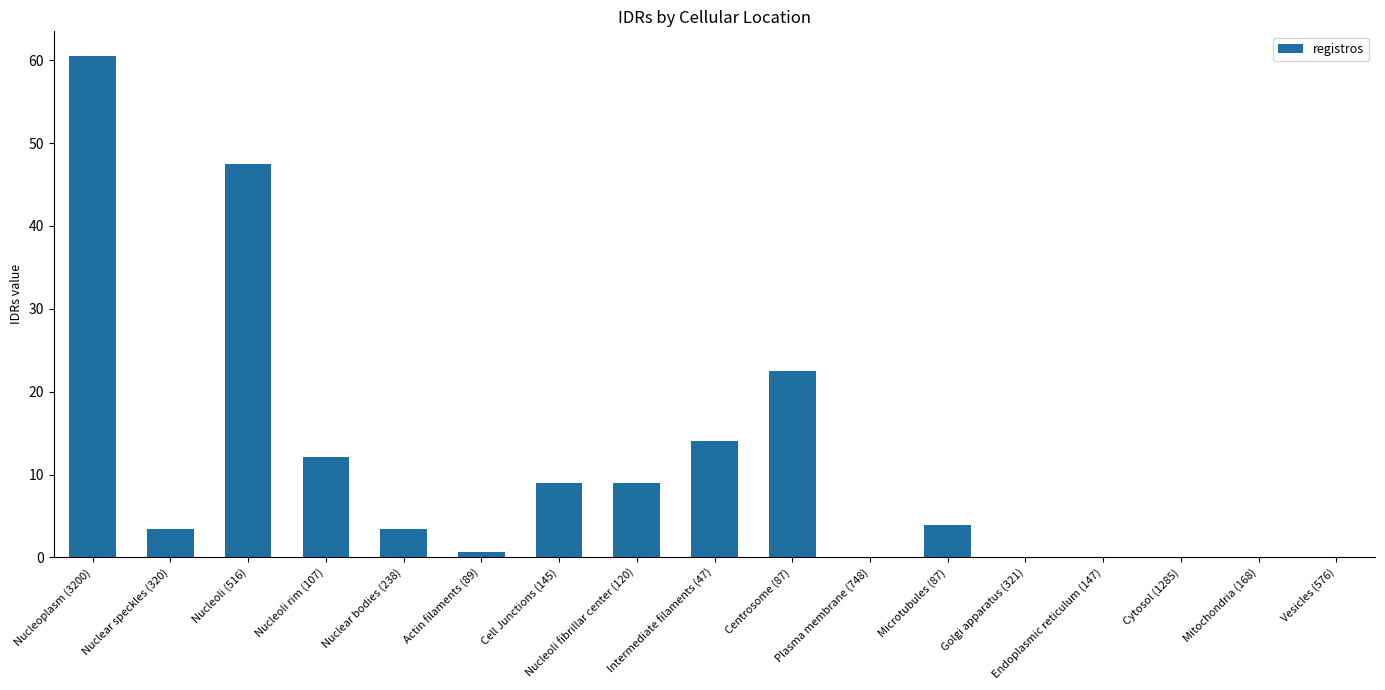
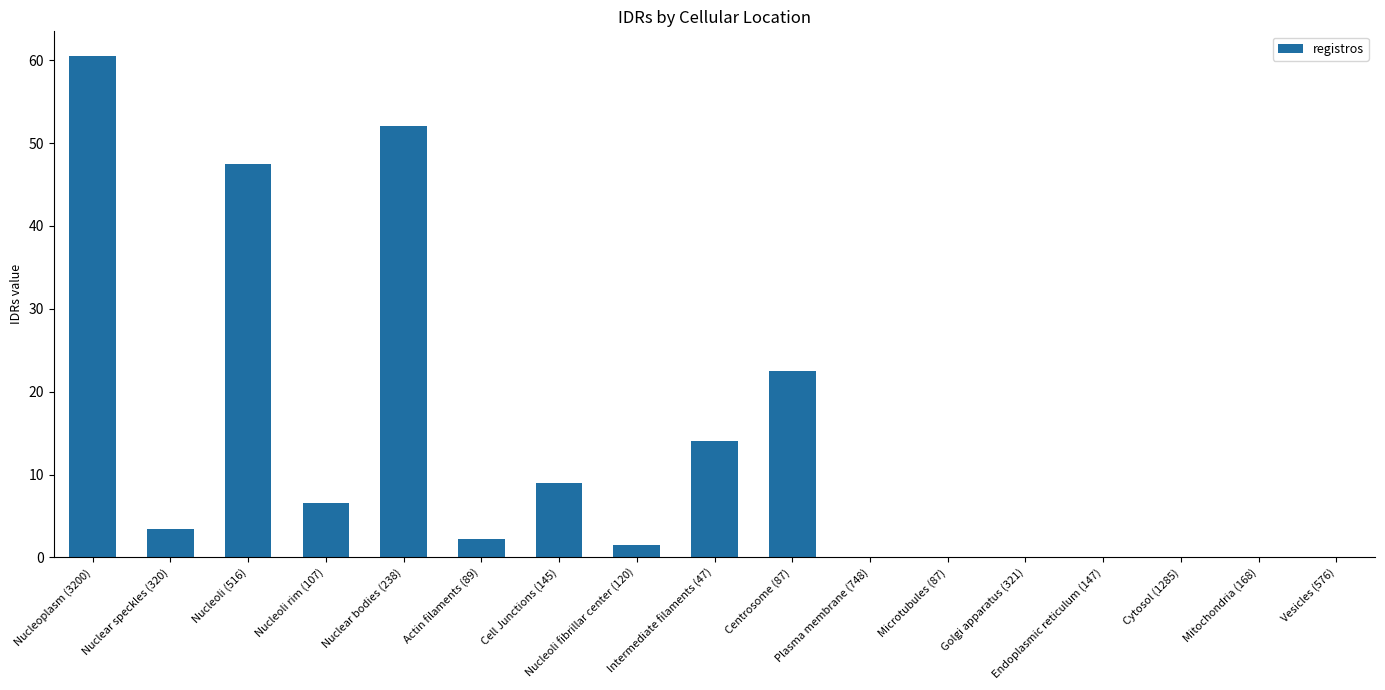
  {
    "Nucleoplasm (3200)": 60,
    "Nuclear speckles (320)": 3,
    "Nucleoli (516)": 47,
-   "Nucleoli rim (107)": 12,
-   "Nuclear bodies (238)": 3,
-   "Actin filaments (89)": 1,
+   "Nucleoli rim (107)": 7,
+   "Nuclear bodies (238)": 52,
+   "Actin filaments (89)": 2,
    "Cell Junctions (145)": 9,
-   "Nucleoli fibrillar center (120)": 9,
+   "Nucleoli fibrillar center (120)": 2,
    "Intermediate filaments (47)": 14,
    "Centrosome (87)": 22,
-   "Microtubules (87)": 4
+   "Microtubules (87)": 0
  }
